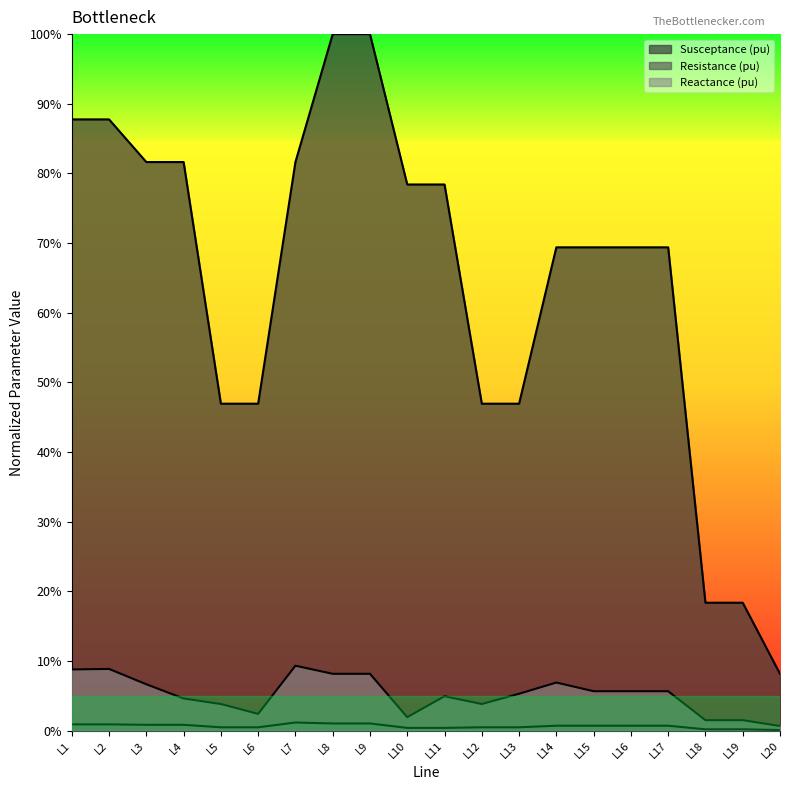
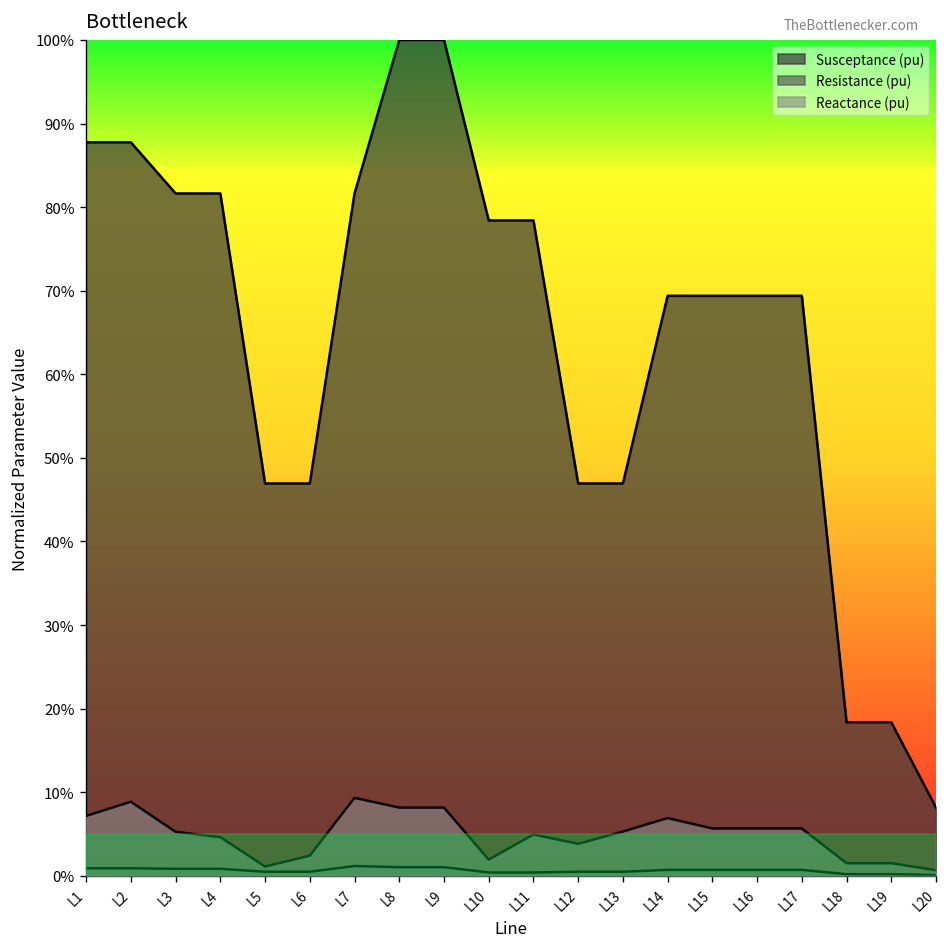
  {
    "Reactance (pu)": {
-     "L1": "9%",
+     "L1": "7%",
      "L2": "9%",
-     "L3": "7%",
+     "L3": "5%",
      "L4": "5%",
-     "L5": "4%",
+     "L5": "1%",
      "L6": "2%",
      "L7": "9%",
      "L8": "8%",
      "L9": "8%",
      "L10": "2%",
      "L11": "5%",
      "L12": "4%",
      "L13": "5%",
      "L14": "7%",
      "L15": "6%",
      "L16": "6%",
      "L17": "6%",
      "L18": "2%",
      "L19": "2%",
      "L20": "1%"
    }
  }
